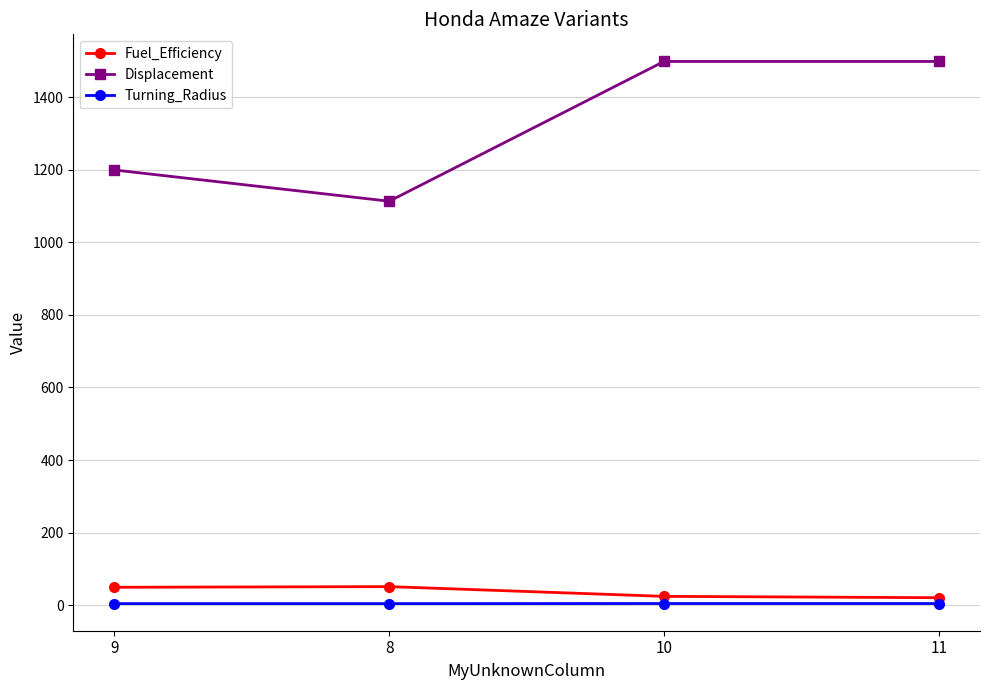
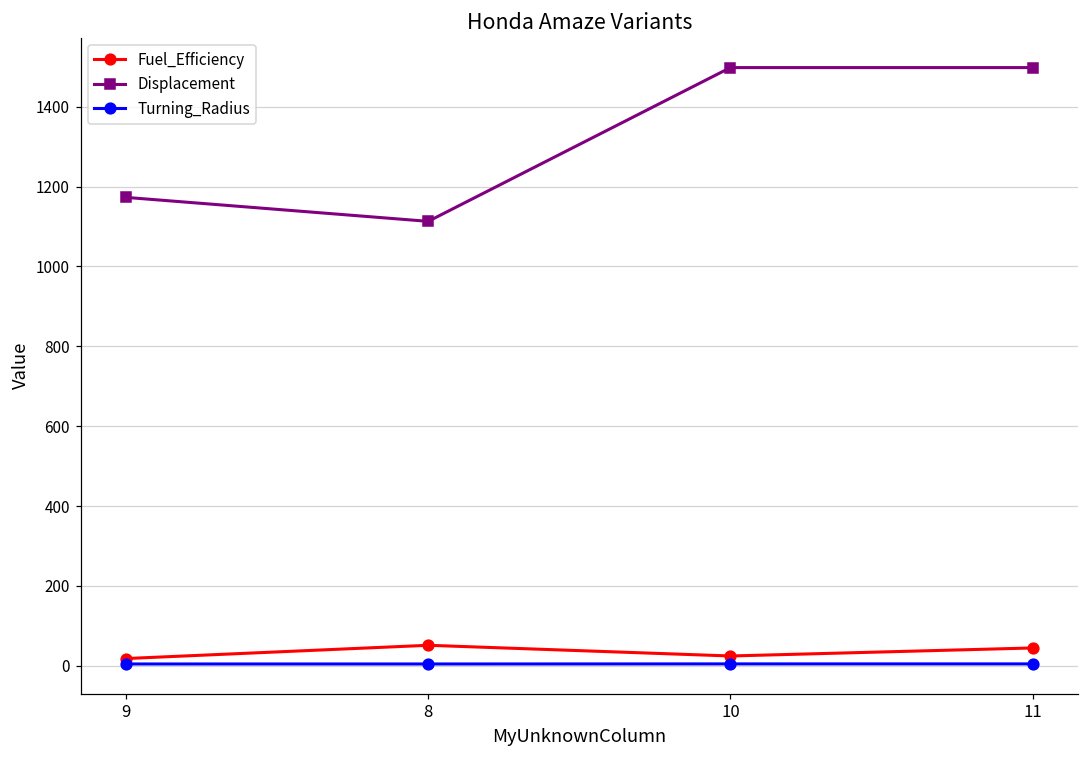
  {
    "Fuel_Efficiency": {
-     "9": 50,
+     "9": 20,
      "8": 50,
      "10": 20,
-     "11": 20
+     "11": 40
    },
    "Displacement": {
-     "9": 1200,
+     "9": 1170,
      "8": 1110,
      "10": 1500,
      "11": 1500
    },
    "Turning_Radius": {
      "9": 0,
      "8": 0,
      "10": 0,
      "11": 0
    }
  }
